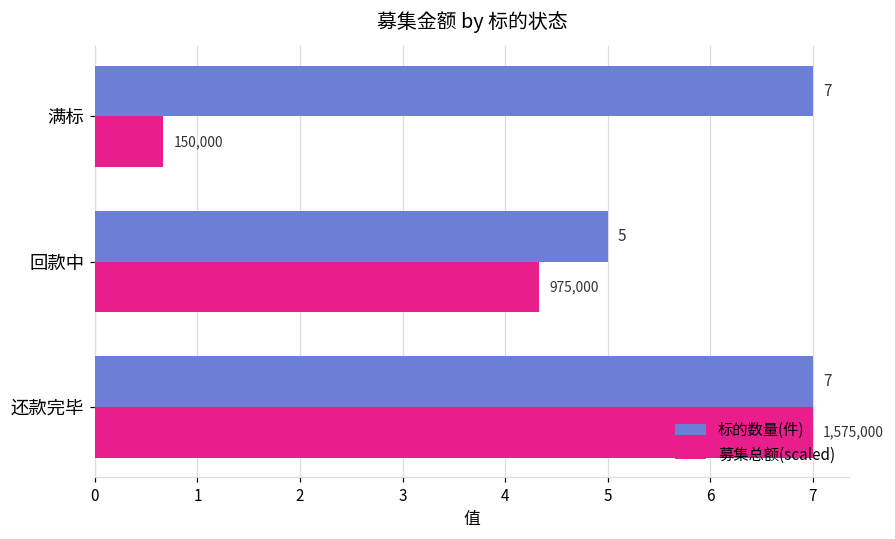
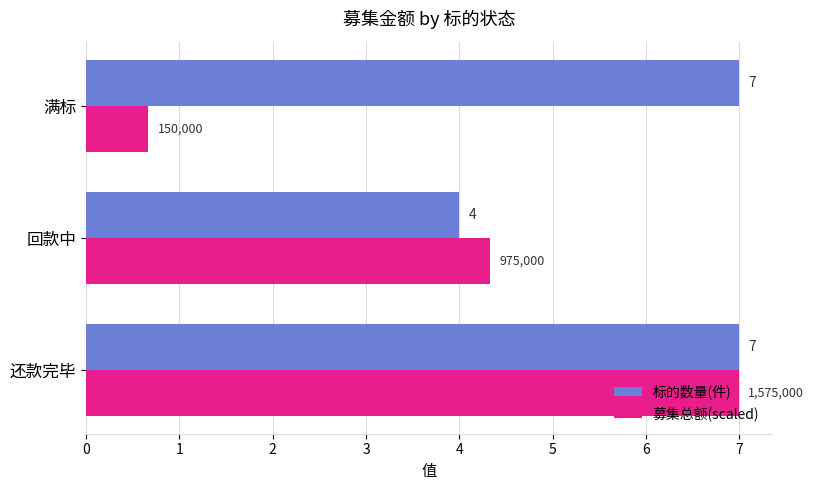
  {
    "标的数量(件)": {
      "满标": 7,
-     "回款中": 5,
+     "回款中": 4,
      "还款完毕": 7
    }
  }
